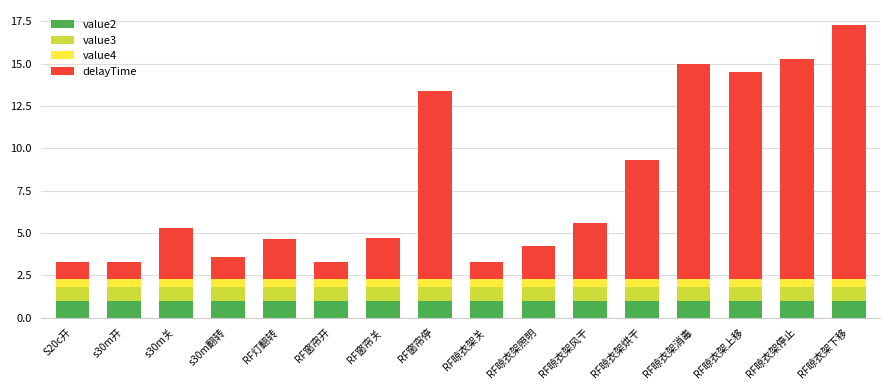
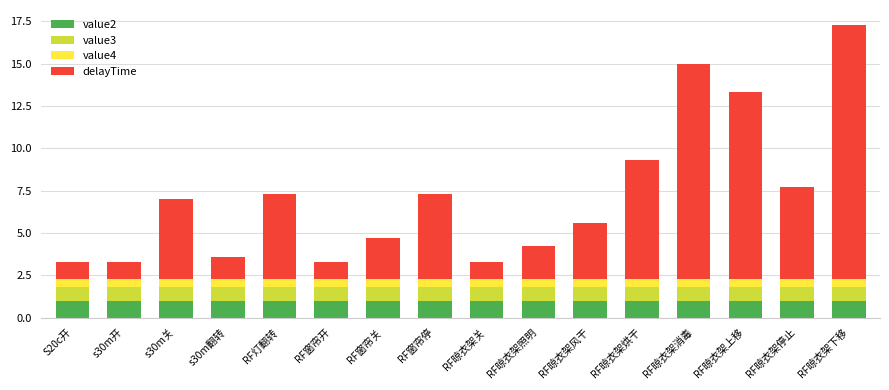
  {
    "value2": {
      "S20c开": 1.0,
      "s30m开": 1.0,
      "s30m关": 1.0,
      "s30m翻转": 1.0,
      "RF灯翻转": 1.0,
      "RF窗帘开": 1.0,
      "RF窗帘关": 1.0,
      "RF窗帘停": 1.0,
      "RF晾衣架关": 1.0,
      "RF晾衣架照明": 1.0,
      "RF晾衣架风干": 1.0,
      "RF晾衣架烘干": 1.0,
      "RF晾衣架消毒": 1.0,
      "RF晾衣架上移": 1.0,
      "RF晾衣架停止": 1.0,
      "RF晾衣架下移": 1.0
    },
    "delayTime": {
      "S20c开": 1.0,
      "s30m开": 1.0,
-     "s30m关": 3.0,
+     "s30m关": 4.7,
      "s30m翻转": 1.3,
-     "RF灯翻转": 2.4,
+     "RF灯翻转": 5.0,
      "RF窗帘开": 1.0,
      "RF窗帘关": 2.4,
-     "RF窗帘停": 11.1,
+     "RF窗帘停": 5.0,
      "RF晾衣架关": 1.0,
      "RF晾衣架照明": 1.9,
      "RF晾衣架风干": 3.3,
      "RF晾衣架烘干": 7.0,
      "RF晾衣架消毒": 12.7,
-     "RF晾衣架上移": 12.2,
-     "RF晾衣架停止": 13.0,
+     "RF晾衣架上移": 11.0,
+     "RF晾衣架停止": 5.4,
      "RF晾衣架下移": 15.0
    }
  }
